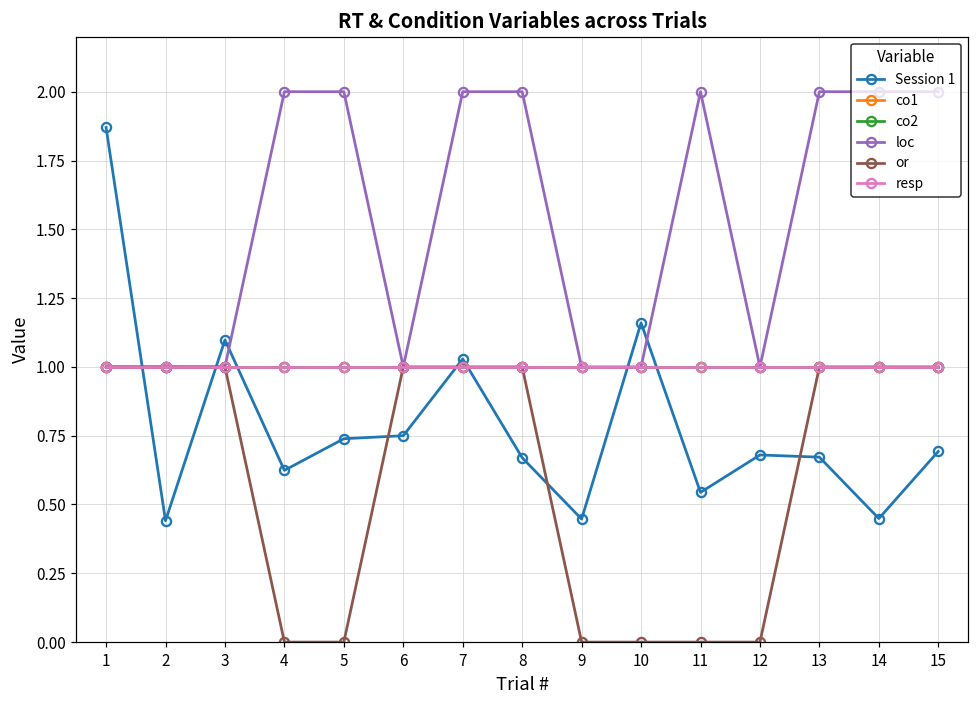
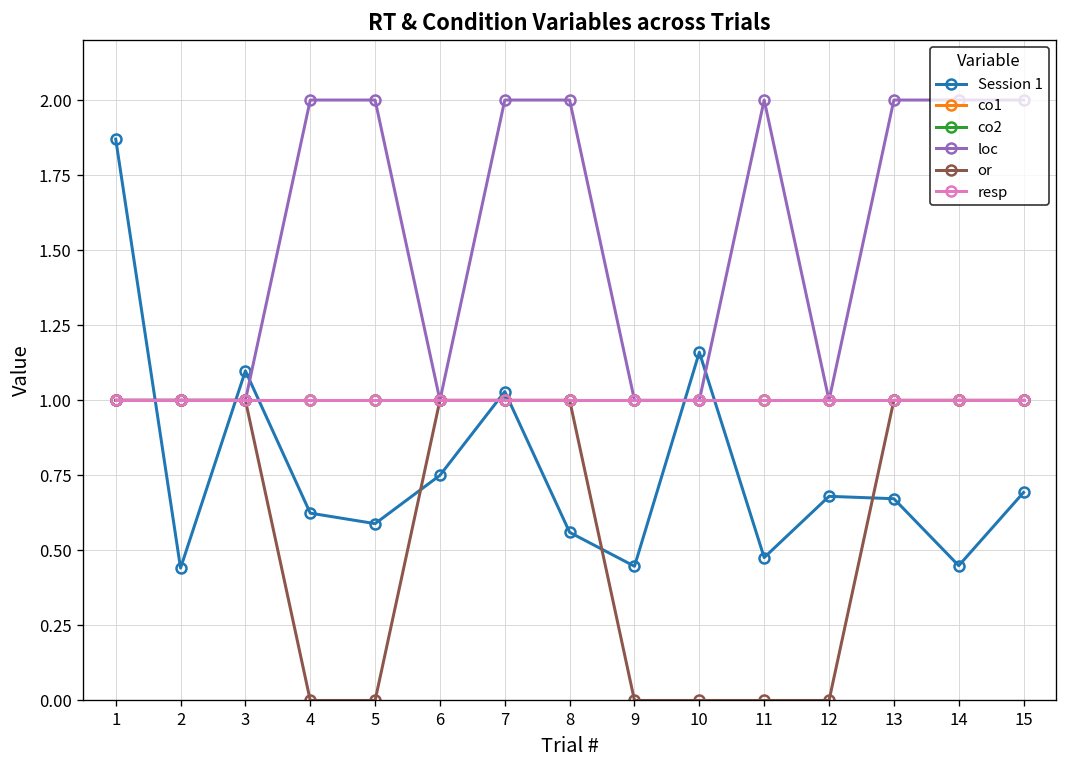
  {
    "Session 1": {
      "1": 1.87,
      "2": 0.44,
      "3": 1.10,
      "4": 0.62,
-     "5": 0.74,
+     "5": 0.59,
      "6": 0.75,
      "7": 1.03,
-     "8": 0.67,
+     "8": 0.56,
      "9": 0.45,
      "10": 1.16,
-     "11": 0.54,
+     "11": 0.48,
      "12": 0.68,
      "13": 0.67,
      "14": 0.45,
      "15": 0.69
    },
    "resp": {
      "4": 1.00,
      "5": 1.00,
      "11": 1.00
    },
    "loc": {
      "4": 2.00,
      "5": 2.00,
      "7": 2.00,
      "8": 2.00,
      "11": 2.00,
      "13": 2.00
    },
    "or": {
      "4": 0.00,
      "5": 0.00,
      "9": 0.00,
      "10": 0.00,
      "11": 0.00,
      "12": 0.00
    }
  }
